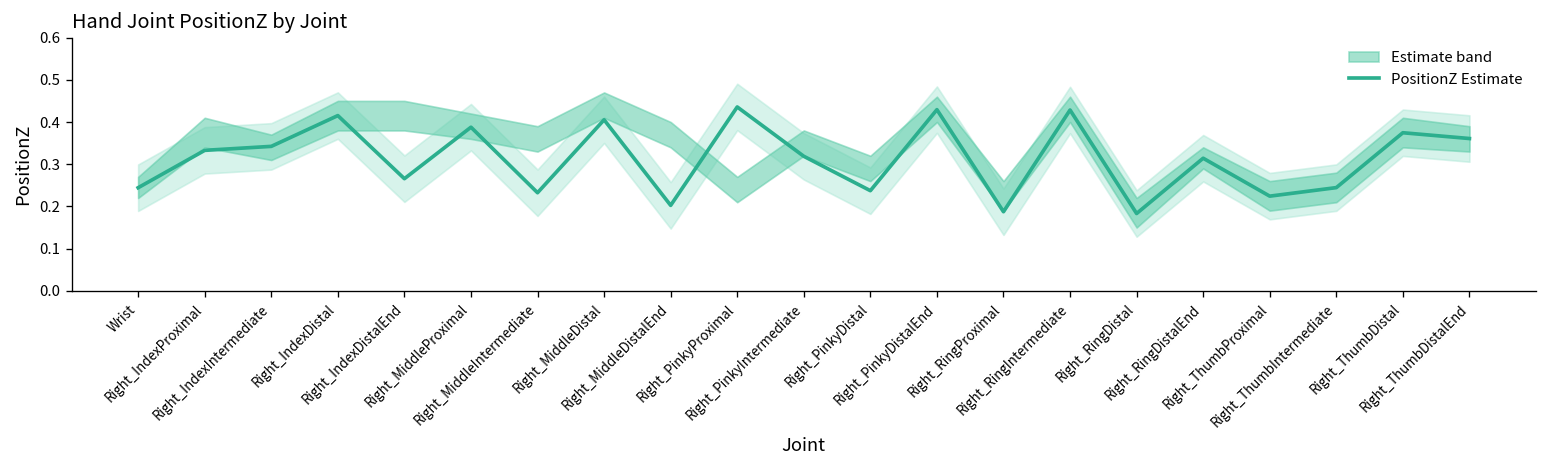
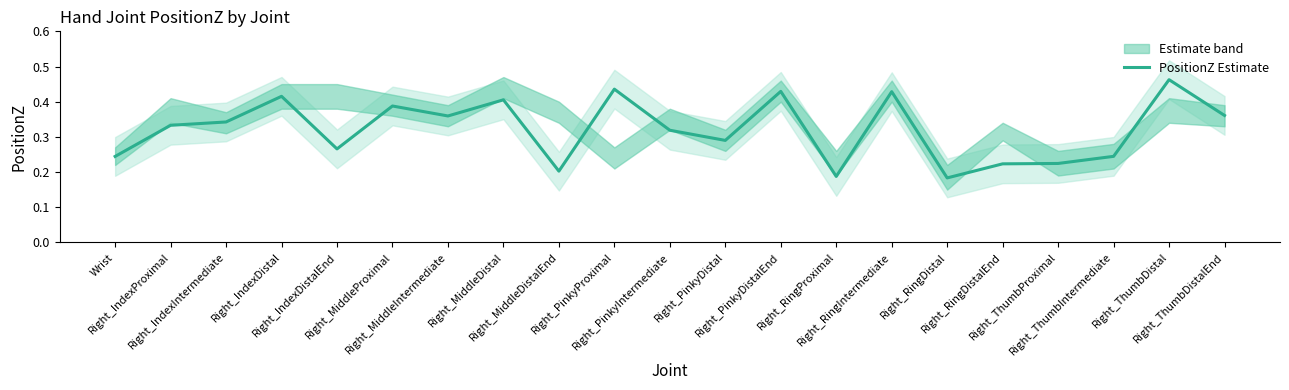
  {
    "PositionZ Estimate": {
      "Wrist": 0.24,
      "Right_IndexProximal": 0.33,
      "Right_IndexIntermediate": 0.34,
      "Right_IndexDistal": 0.42,
      "Right_IndexDistalEnd": 0.27,
      "Right_MiddleProximal": 0.39,
-     "Right_MiddleIntermediate": 0.23,
+     "Right_MiddleIntermediate": 0.36,
      "Right_MiddleDistal": 0.41,
      "Right_MiddleDistalEnd": 0.20,
      "Right_PinkyProximal": 0.44,
      "Right_PinkyIntermediate": 0.32,
-     "Right_PinkyDistal": 0.24,
+     "Right_PinkyDistal": 0.29,
      "Right_PinkyDistalEnd": 0.43,
      "Right_RingProximal": 0.19,
      "Right_RingIntermediate": 0.43,
      "Right_RingDistal": 0.18,
-     "Right_RingDistalEnd": 0.31,
+     "Right_RingDistalEnd": 0.22,
      "Right_ThumbProximal": 0.22,
      "Right_ThumbIntermediate": 0.24,
-     "Right_ThumbDistal": 0.37,
+     "Right_ThumbDistal": 0.46,
      "Right_ThumbDistalEnd": 0.36
    }
  }
